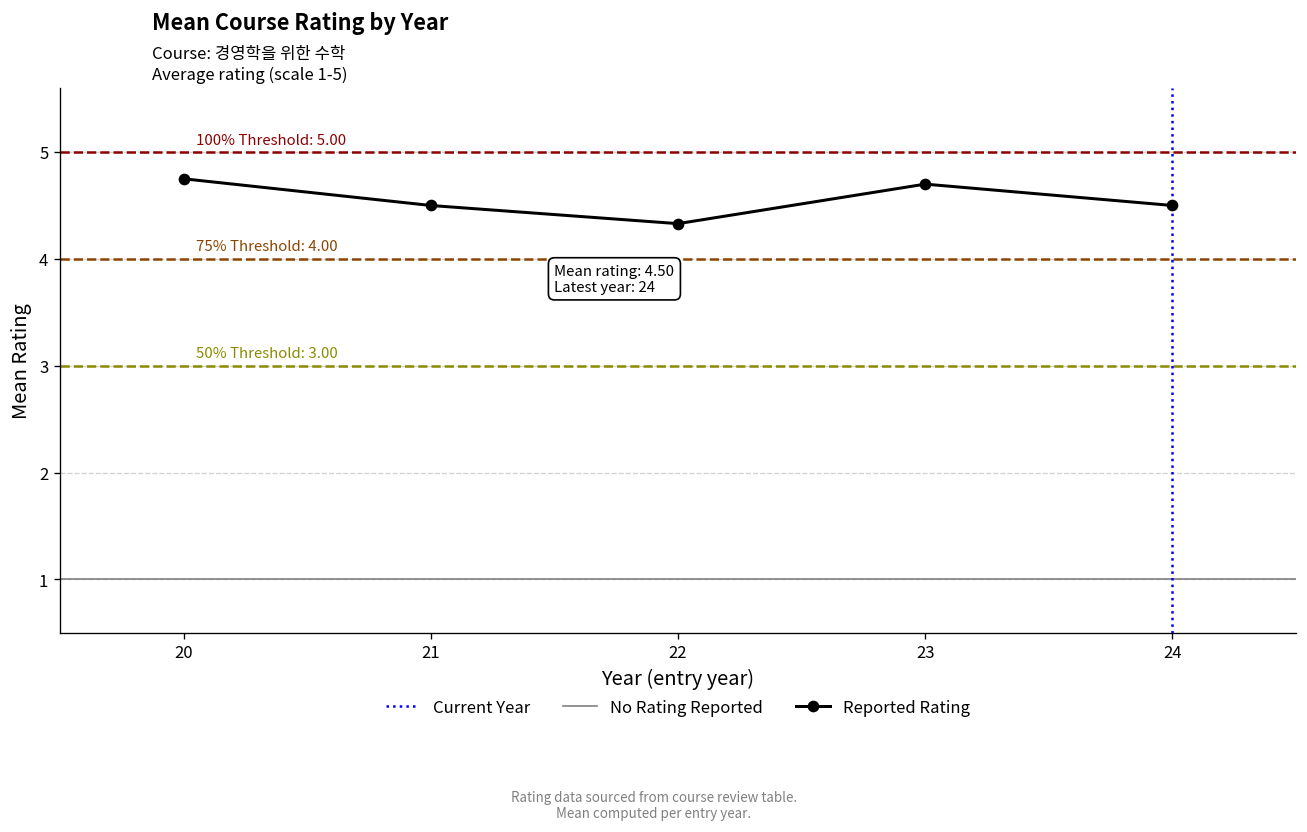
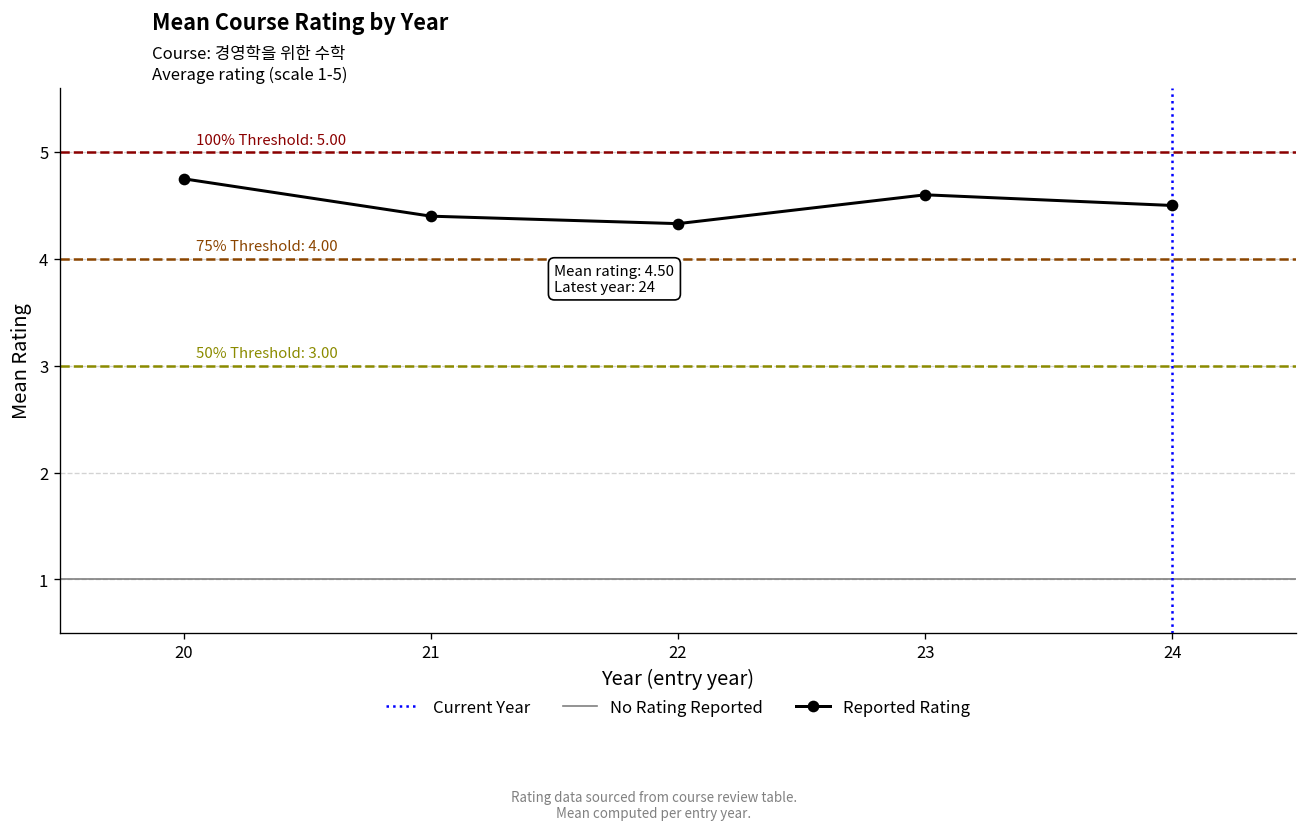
  {
    "20": 4.8,
-   "21": 4.5,
+   "21": 4.4,
    "22": 4.3,
-   "23": 4.7,
+   "23": 4.6,
    "24": 4.5
  }
